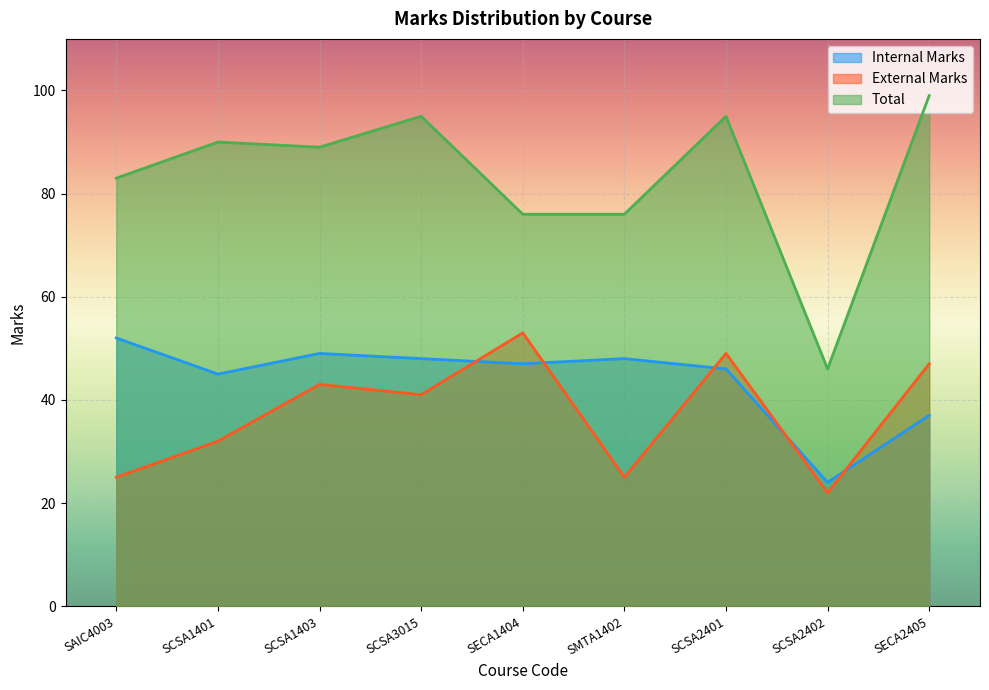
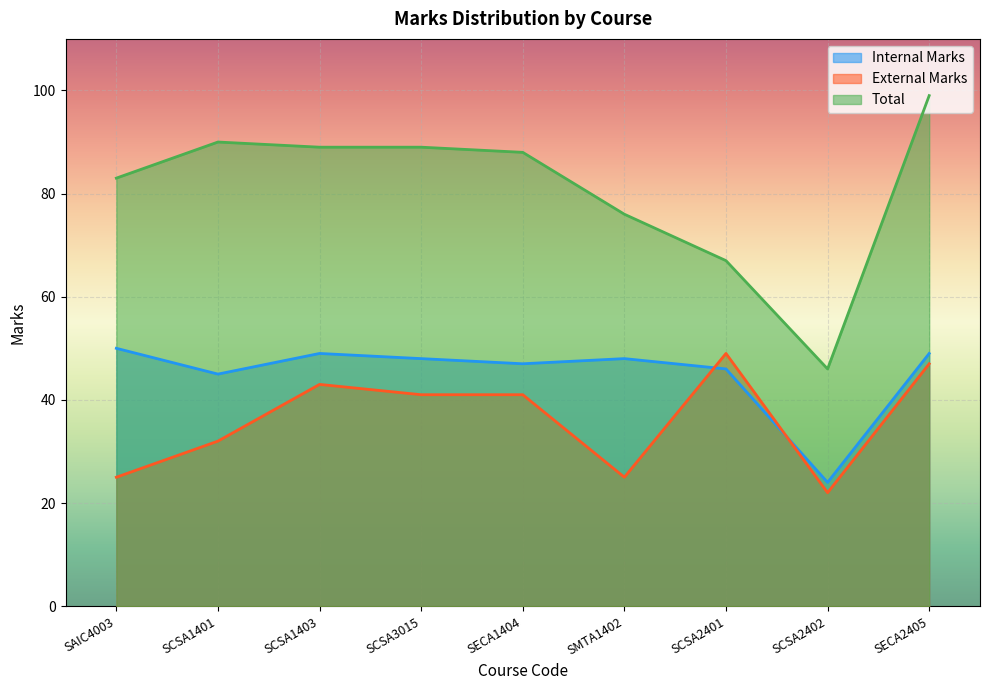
  {
    "Internal Marks": {
-     "SAIC4003": 52,
+     "SAIC4003": 50,
      "SCSA1401": 45,
      "SCSA1403": 49,
      "SCSA3015": 48,
      "SECA1404": 47,
      "SMTA1402": 48,
      "SCSA2401": 46,
      "SCSA2402": 24,
-     "SECA2405": 37
+     "SECA2405": 49
    },
    "External Marks": {
      "SAIC4003": 25,
      "SCSA1401": 32,
      "SCSA1403": 43,
      "SCSA3015": 41,
-     "SECA1404": 53,
+     "SECA1404": 41,
      "SMTA1402": 25,
      "SCSA2401": 49,
      "SCSA2402": 22,
      "SECA2405": 47
    },
    "Total": {
      "SAIC4003": 83,
      "SCSA1401": 90,
      "SCSA1403": 89,
-     "SCSA3015": 95,
-     "SECA1404": 76,
+     "SCSA3015": 89,
+     "SECA1404": 88,
      "SMTA1402": 76,
-     "SCSA2401": 95,
+     "SCSA2401": 67,
      "SCSA2402": 46
    }
  }
